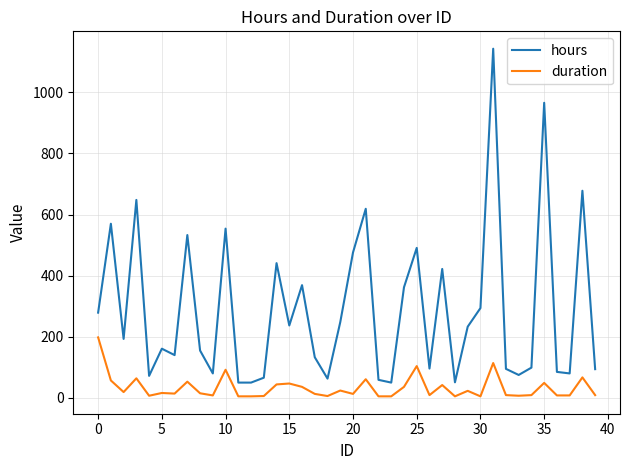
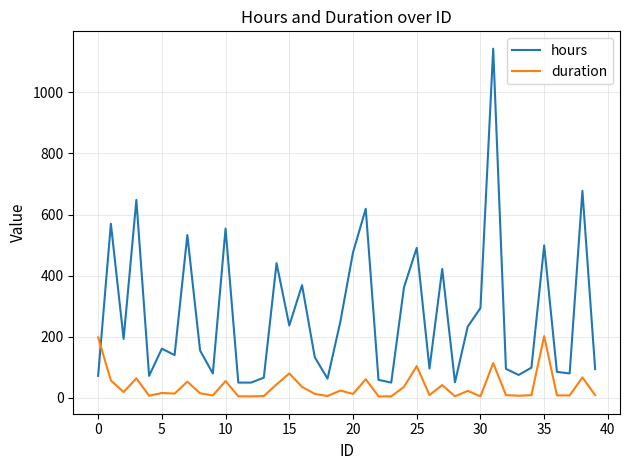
  {
    "hours": {
-     "0": 280,
+     "0": 70,
      "5": 160,
      "10": 550,
      "15": 240,
      "20": 480,
      "25": 490,
      "30": 290,
-     "35": 970
+     "35": 500
    },
    "duration": {
      "0": 200,
      "5": 20,
-     "10": 90,
-     "15": 50,
+     "10": 60,
+     "15": 80,
      "20": 10,
      "25": 100,
      "30": 10,
-     "35": 50
+     "35": 200
    }
  }
